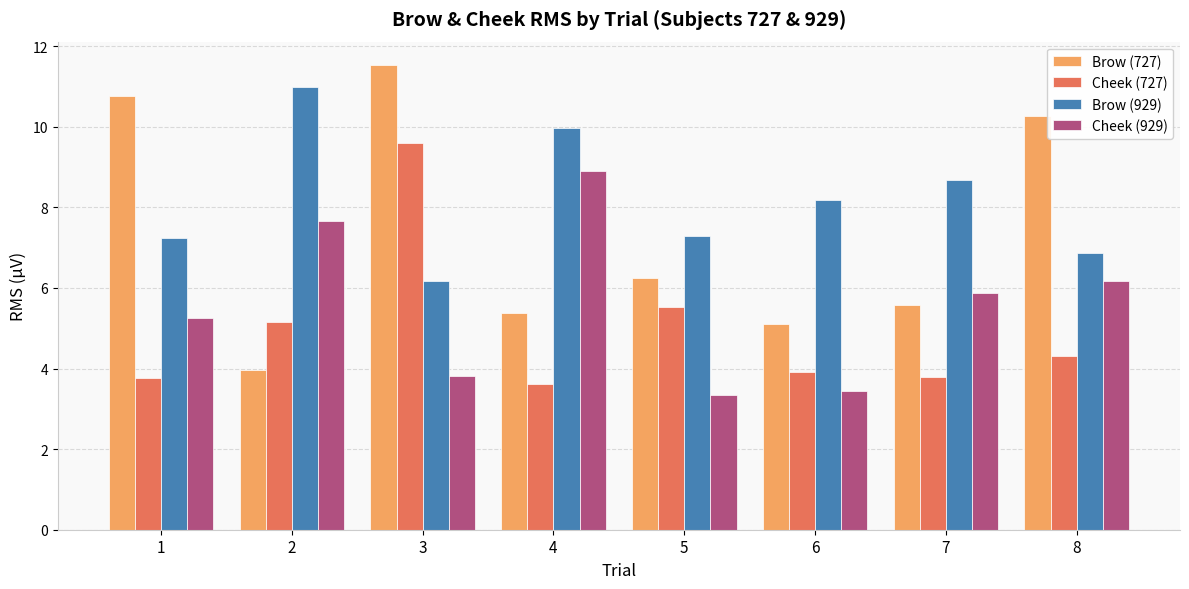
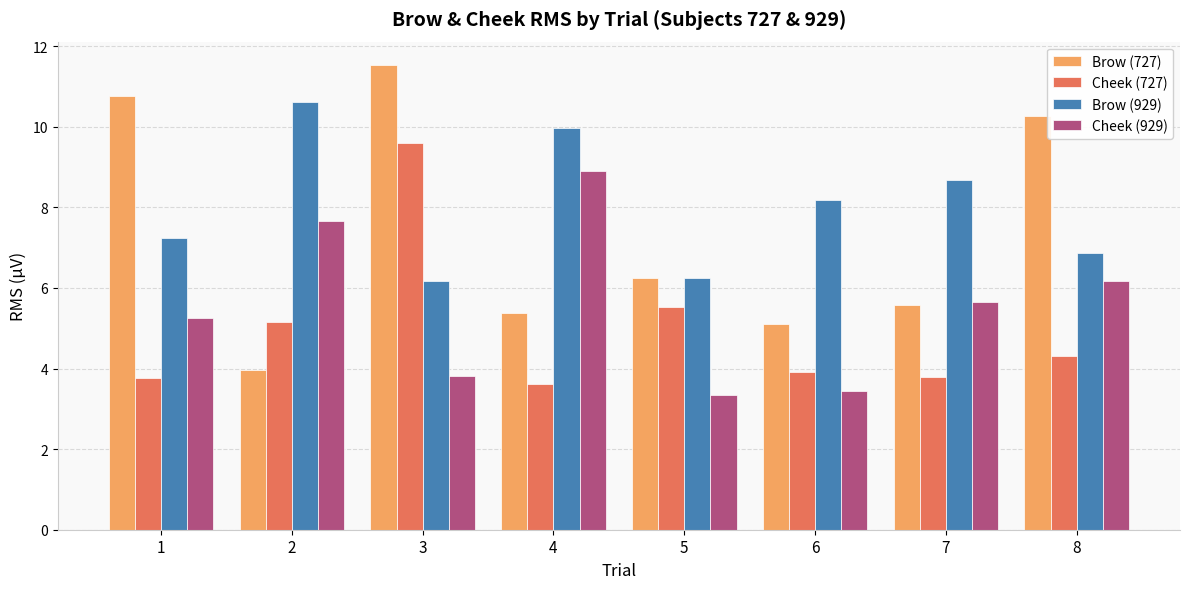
  {
    "Brow (929)": {
      "1": 7.2,
-     "2": 11.0,
+     "2": 10.6,
      "3": 6.2,
      "4": 10.0,
-     "5": 7.3,
+     "5": 6.3,
      "6": 8.2,
      "7": 8.7,
      "8": 6.9
    },
    "Cheek (929)": {
      "1": 5.2,
      "2": 7.7,
      "3": 3.8,
      "4": 8.9,
      "5": 3.3,
      "6": 3.4,
-     "7": 5.9,
+     "7": 5.6,
      "8": 6.2
    }
  }
